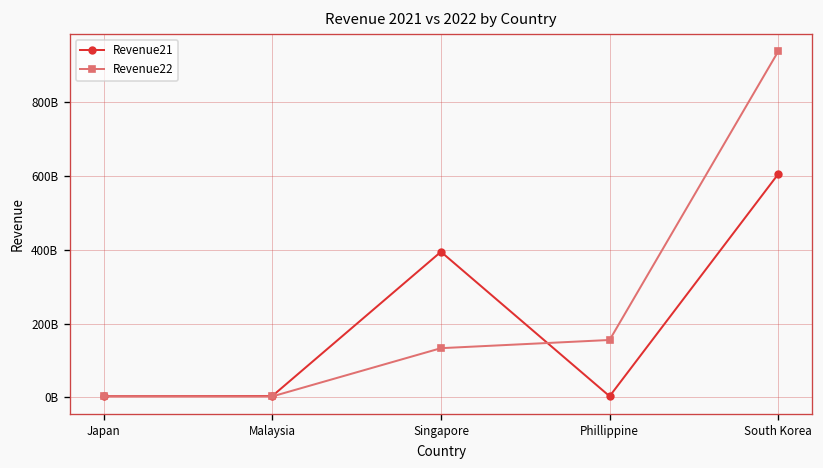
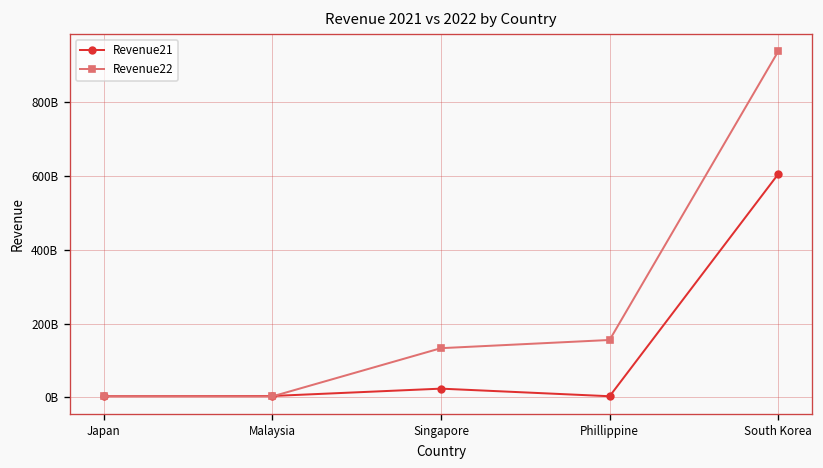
  {
    "Revenue21": {
-     "Singapore": 390000000000,
+     "Singapore": 20000000000,
      "Phillippine": 0,
      "South Korea": 610000000000
    },
    "Revenue22": {
      "Singapore": 130000000000,
      "Phillippine": 160000000000,
      "South Korea": 940000000000
    }
  }
